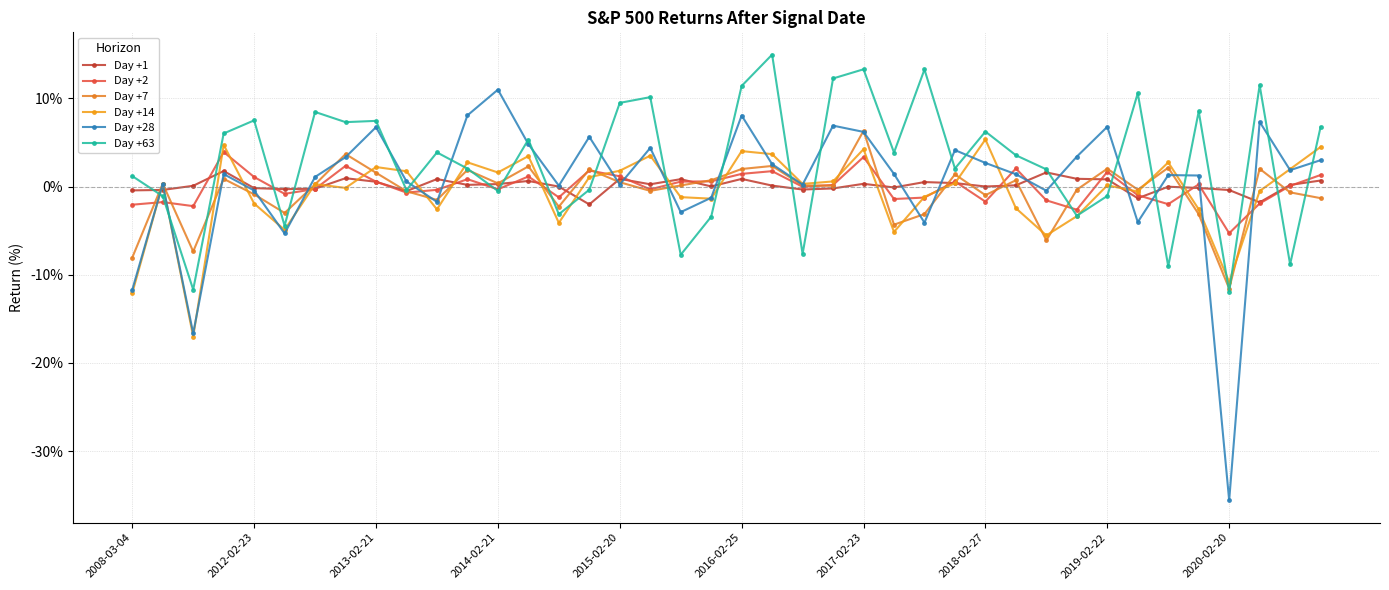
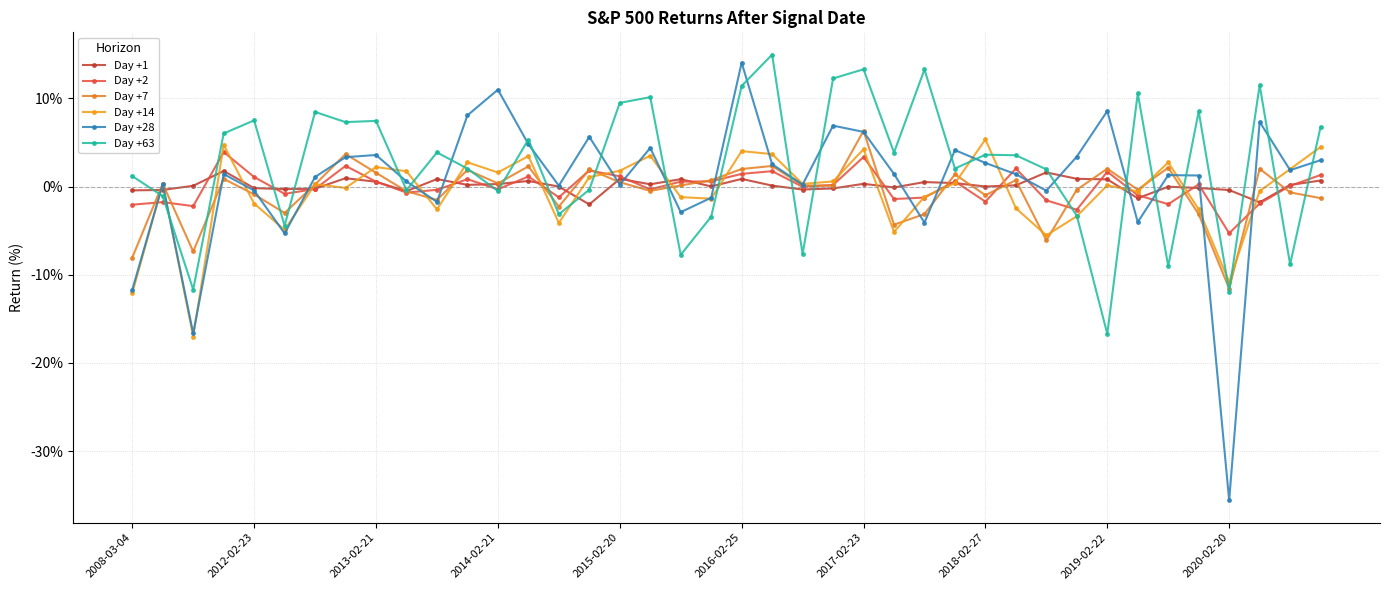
  {
    "Day +28": {
      "2008-03-04": "-12%",
-     "2013-02-21": "7%",
+     "2013-02-21": "4%",
      "2014-02-21": "11%",
-     "2016-02-25": "8%",
+     "2016-02-25": "14%",
      "2018-02-27": "3%",
-     "2019-02-22": "7%",
+     "2019-02-22": "9%",
      "2020-02-20": "-36%"
    },
    "Day +63": {
      "2008-03-04": "1%",
      "2012-02-23": "8%",
      "2013-02-21": "7%",
      "2015-02-20": "9%",
      "2016-02-25": "11%",
      "2017-02-23": "13%",
-     "2018-02-27": "6%",
-     "2019-02-22": "-1%",
+     "2018-02-27": "4%",
+     "2019-02-22": "-17%",
      "2020-02-20": "-12%"
    }
  }
